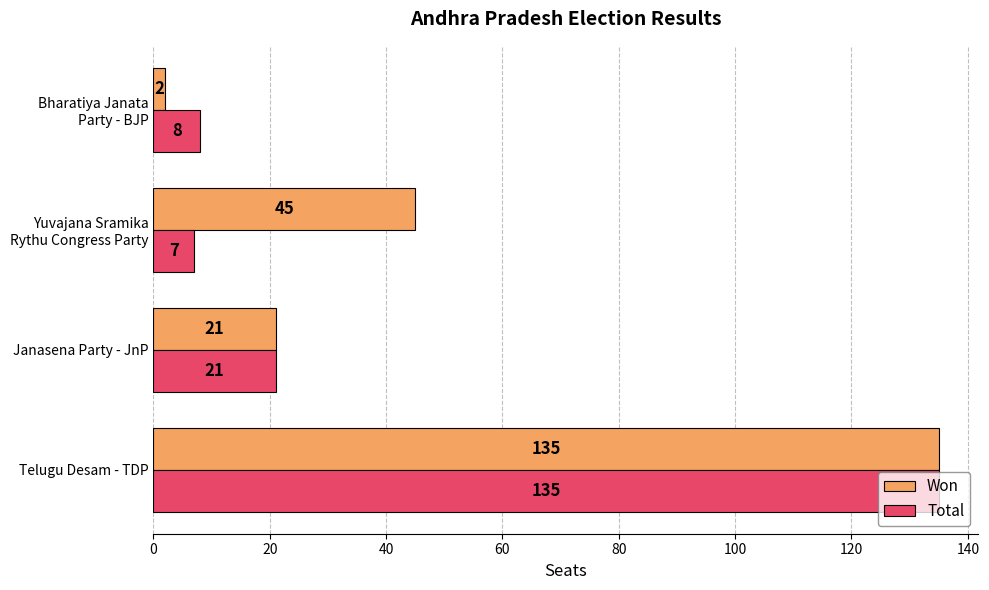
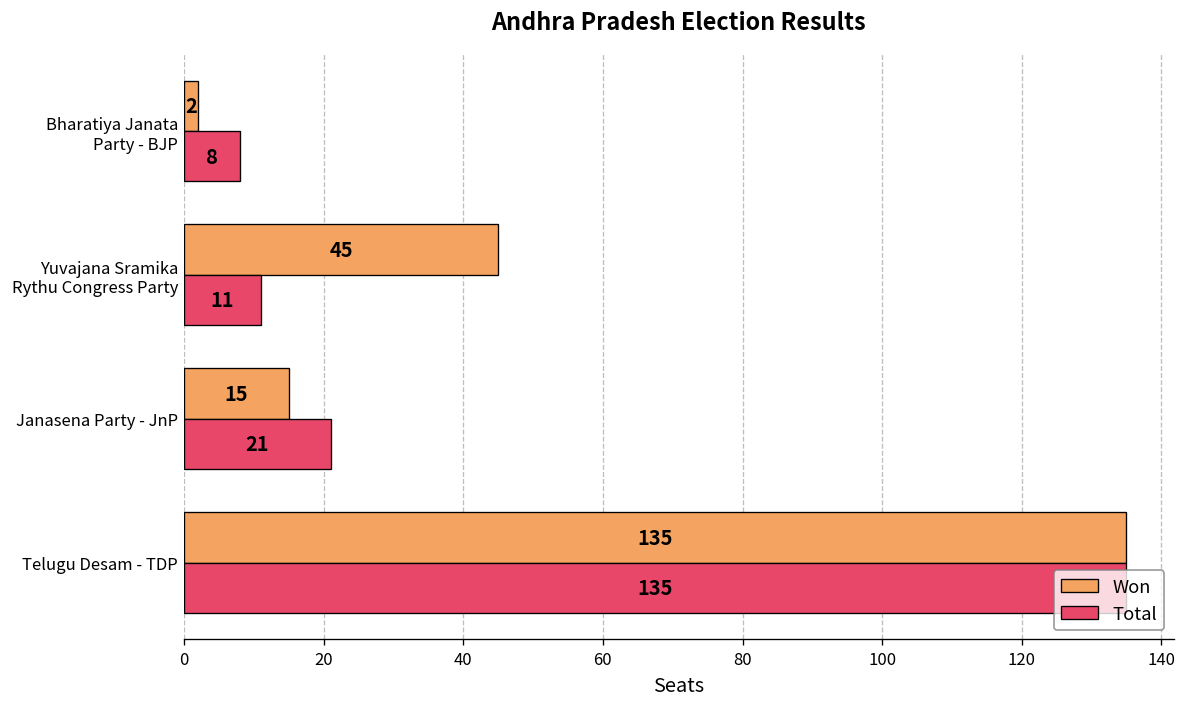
  {
    "Won": {
      "Bharatiya Janata Party - BJP": 2,
      "Yuvajana Sramika Rythu Congress Party": 45,
-     "Janasena Party - JnP": 21,
+     "Janasena Party - JnP": 15,
      "Telugu Desam - TDP": 135
    },
    "Total": {
      "Bharatiya Janata Party - BJP": 8,
-     "Yuvajana Sramika Rythu Congress Party": 7,
+     "Yuvajana Sramika Rythu Congress Party": 11,
      "Janasena Party - JnP": 21
    }
  }
